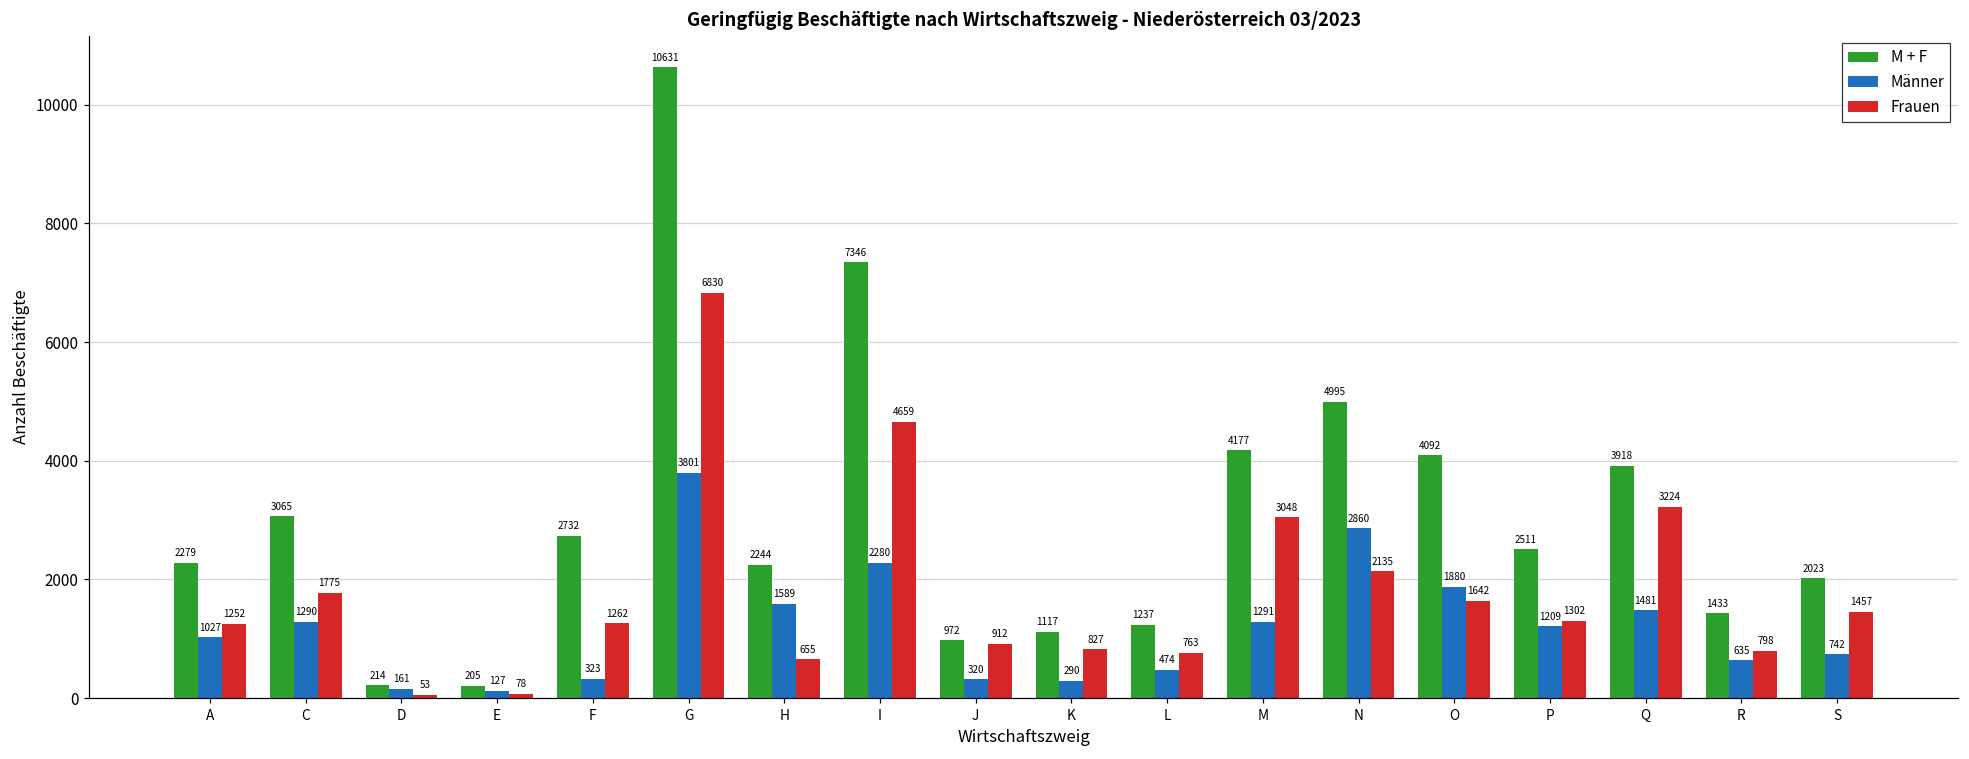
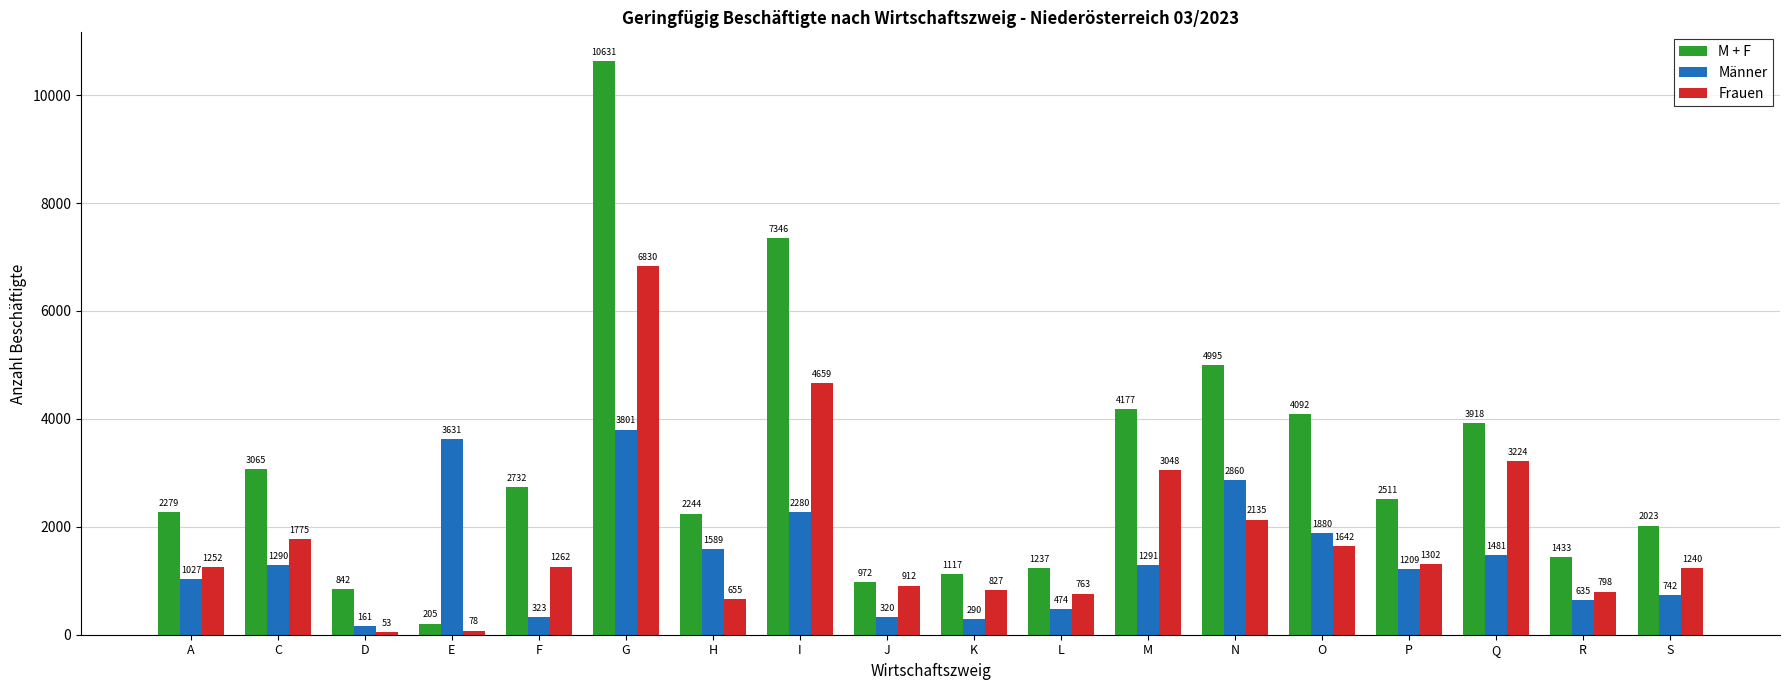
  {
    "M + F": {
      "A": 2279,
      "C": 3065,
-     "D": 214,
+     "D": 842,
      "E": 205,
      "F": 2732,
      "G": 10631,
      "H": 2244,
      "I": 7346,
      "J": 972,
      "K": 1117,
      "L": 1237,
      "M": 4177,
      "N": 4995,
      "O": 4092,
      "P": 2511,
      "Q": 3918,
      "R": 1433,
      "S": 2023
    },
    "Männer": {
      "A": 1027,
      "C": 1290,
      "D": 161,
-     "E": 127,
+     "E": 3631,
      "F": 323,
      "G": 3801,
      "H": 1589,
      "I": 2280,
      "J": 320,
      "K": 290,
      "L": 474,
      "M": 1291,
      "N": 2860,
      "O": 1880,
      "P": 1209,
      "Q": 1481,
      "R": 635,
      "S": 742
    },
    "Frauen": {
      "A": 1252,
      "C": 1775,
      "D": 53,
      "E": 78,
      "F": 1262,
      "G": 6830,
      "H": 655,
      "I": 4659,
      "J": 912,
      "K": 827,
      "L": 763,
      "M": 3048,
      "N": 2135,
      "O": 1642,
      "P": 1302,
      "Q": 3224,
      "R": 798,
-     "S": 1457
+     "S": 1240
    }
  }
